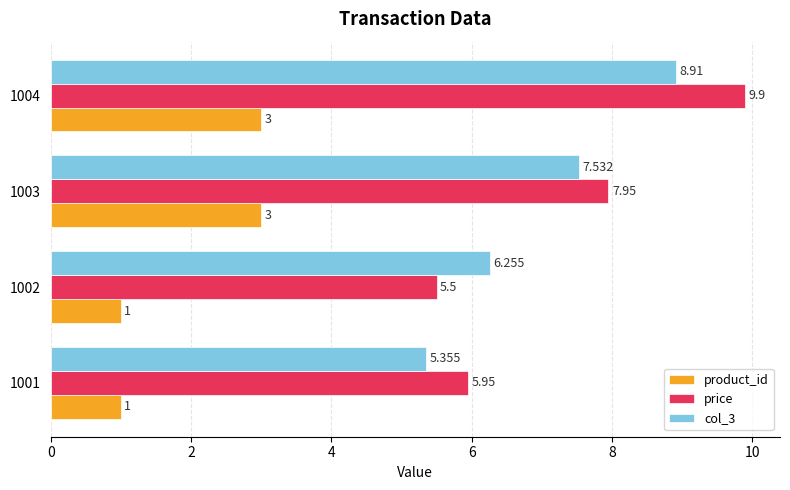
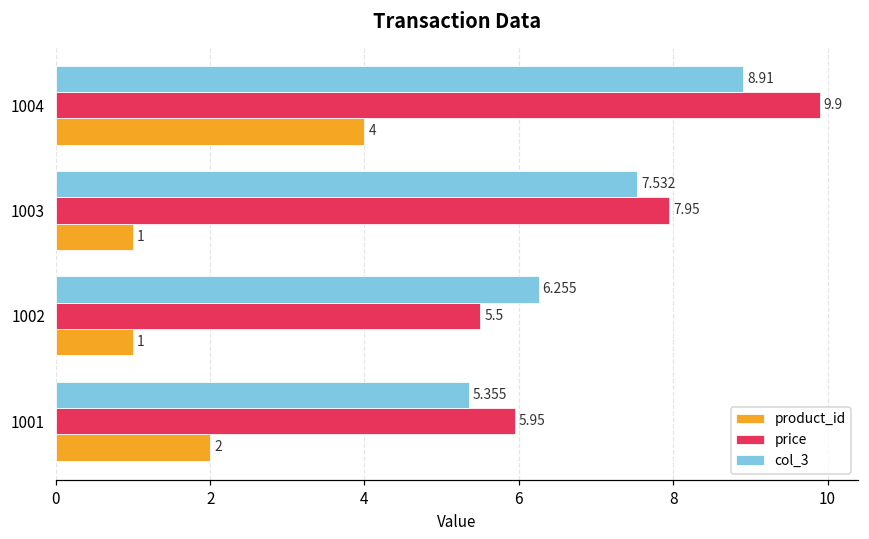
  {
    "product_id": {
-     "1004": 3,
-     "1003": 3,
+     "1004": 4,
+     "1003": 1,
      "1002": 1,
-     "1001": 1
+     "1001": 2
    },
    "price": {
      "1004": 9.9,
      "1003": 7.95,
      "1002": 5.5,
      "1001": 5.95
    },
    "col_3": {
      "1004": 8.91,
      "1003": 7.532,
      "1002": 6.255,
      "1001": 5.355
    }
  }
